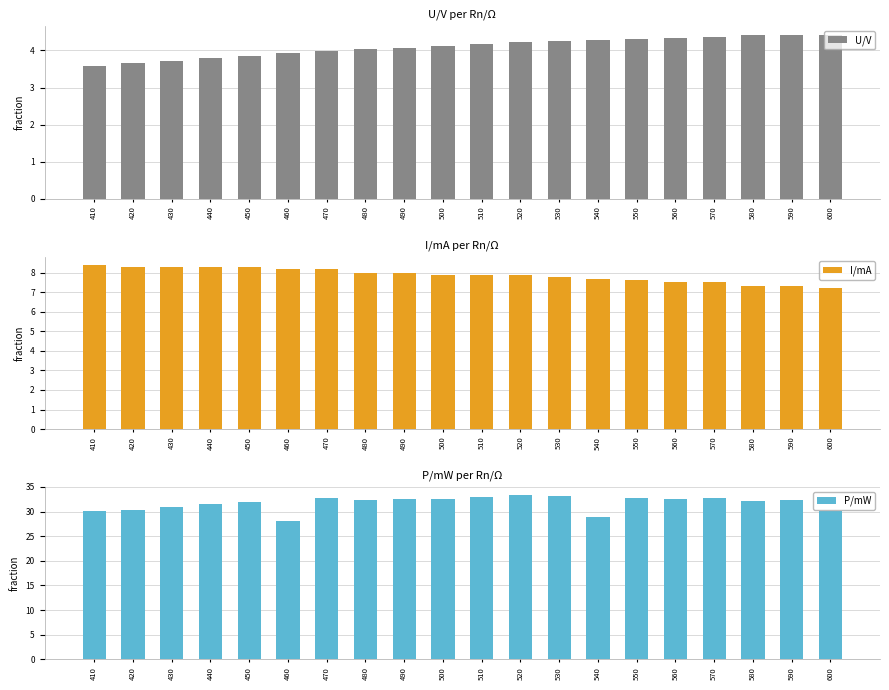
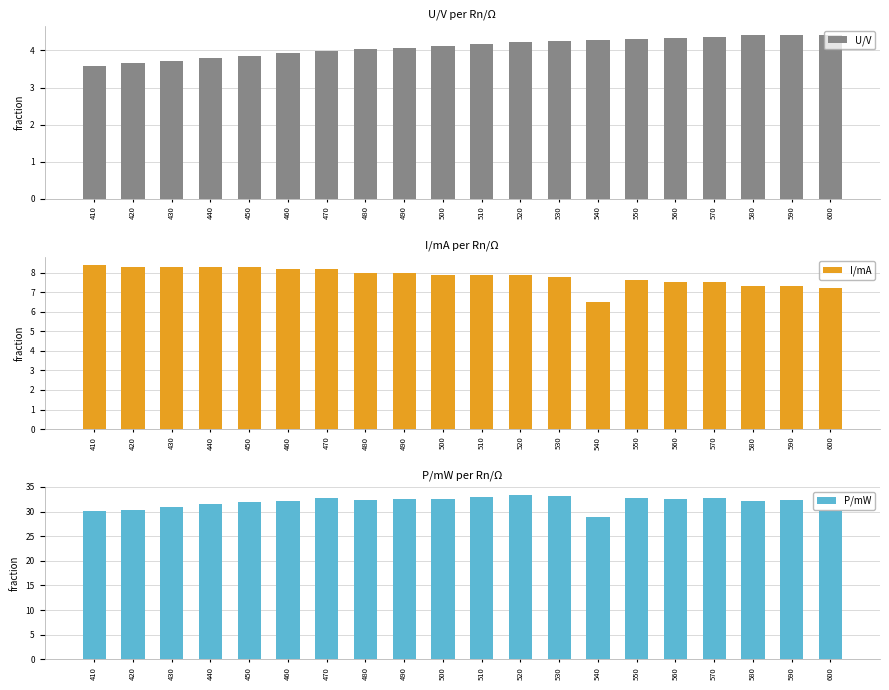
  {
    "U/V per Rn/Ω": {
      "410": 3.6,
      "420": 3.7,
      "430": 3.7,
      "440": 3.8,
      "450": 3.9,
      "460": 3.9,
      "470": 4.0,
      "480": 4.1,
      "490": 4.1,
      "500": 4.1,
      "510": 4.2,
      "520": 4.2,
      "530": 4.3,
      "540": 4.3,
      "550": 4.3,
      "560": 4.4,
      "570": 4.4,
      "580": 4.4,
      "590": 4.4
    },
    "I/mA per Rn/Ω": {
      "410": 8.4,
      "420": 8.3,
      "430": 8.3,
      "440": 8.3,
      "450": 8.3,
      "460": 8.2,
      "470": 8.2,
      "480": 8.0,
      "490": 8.0,
      "500": 7.9,
      "510": 7.9,
      "520": 7.9,
      "530": 7.8,
-     "540": 7.7,
+     "540": 6.5,
      "550": 7.6,
      "560": 7.5,
      "570": 7.5,
      "580": 7.3,
      "590": 7.3,
      "600": 7.2
    },
    "P/mW per Rn/Ω": {
      "410": 30,
      "420": 30,
      "430": 31,
      "440": 32,
      "450": 32,
-     "460": 28,
+     "460": 32,
      "470": 33,
      "480": 32,
      "490": 33,
      "500": 33,
      "510": 33,
      "520": 33,
      "530": 33,
      "540": 29,
      "550": 33,
      "560": 33,
      "570": 33,
      "580": 32,
      "590": 32,
      "600": 30
    }
  }
